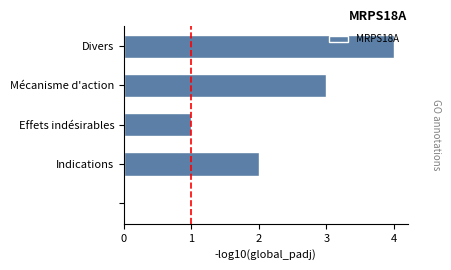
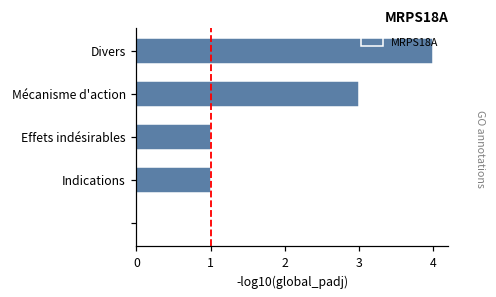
  {
    "Divers": 4,
    "Mécanisme d'action": 3,
    "Effets indésirables": 1,
-   "Indications": 2
+   "Indications": 1
  }
